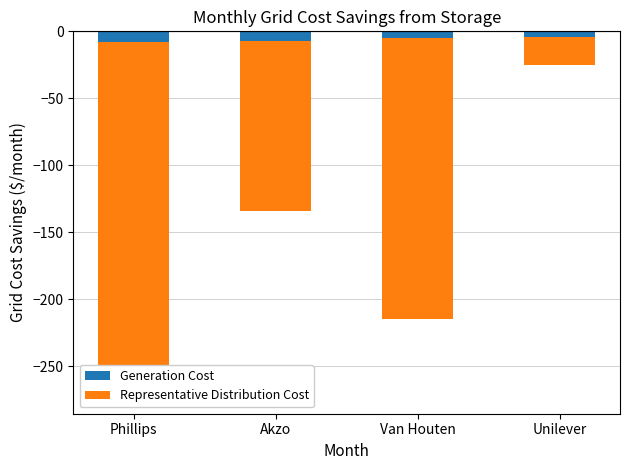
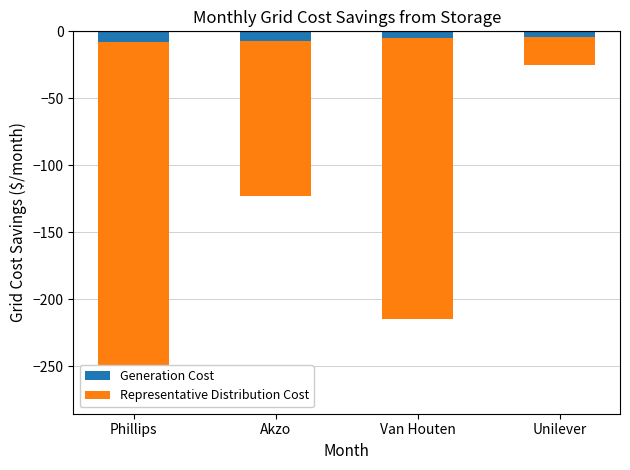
  {
    "Generation Cost": {
      "Phillips": -8,
      "Akzo": -7,
      "Van Houten": -5,
      "Unilever": -4
    },
    "Representative Distribution Cost": {
-     "Akzo": -127,
+     "Akzo": -116,
      "Van Houten": -210,
      "Unilever": -21
    }
  }
